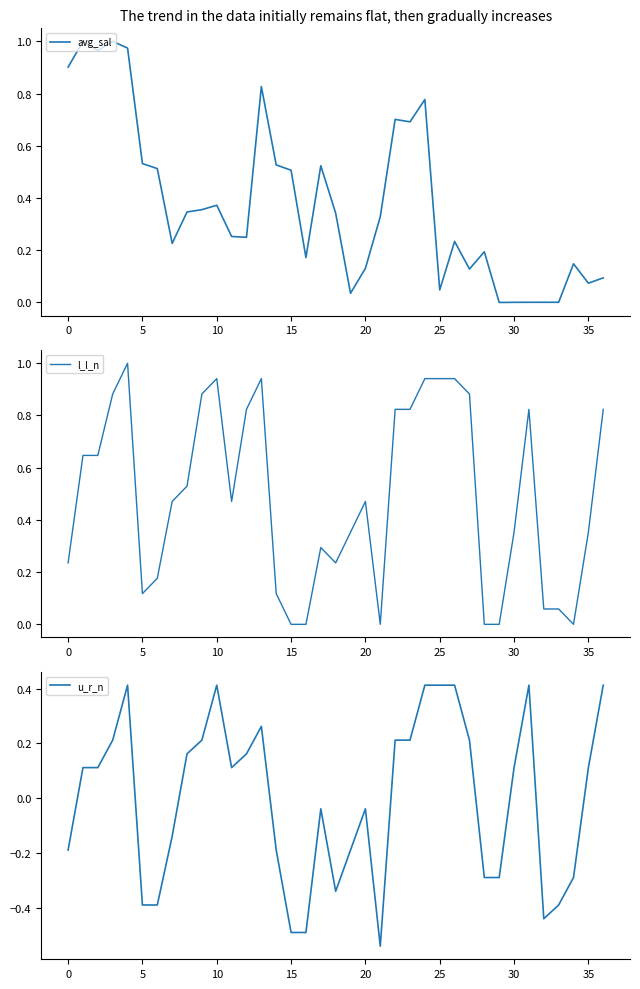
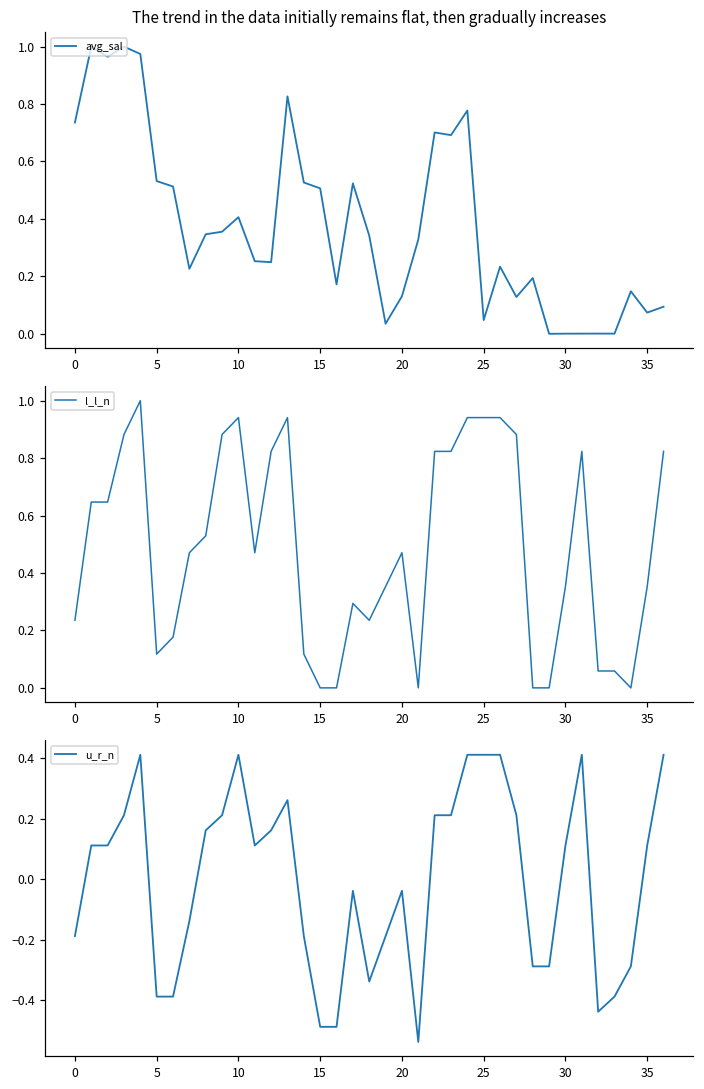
  {
    "The trend in the data initially remains flat, then gradually increases": {
-     "0": 0.90,
-     "10": 0.37,
+     "0": 0.74,
+     "10": 0.41,
      "15": 0.51,
      "20": 0.13,
      "25": 0.05,
      "30": 0.00,
      "35": 0.07
    }
  }
